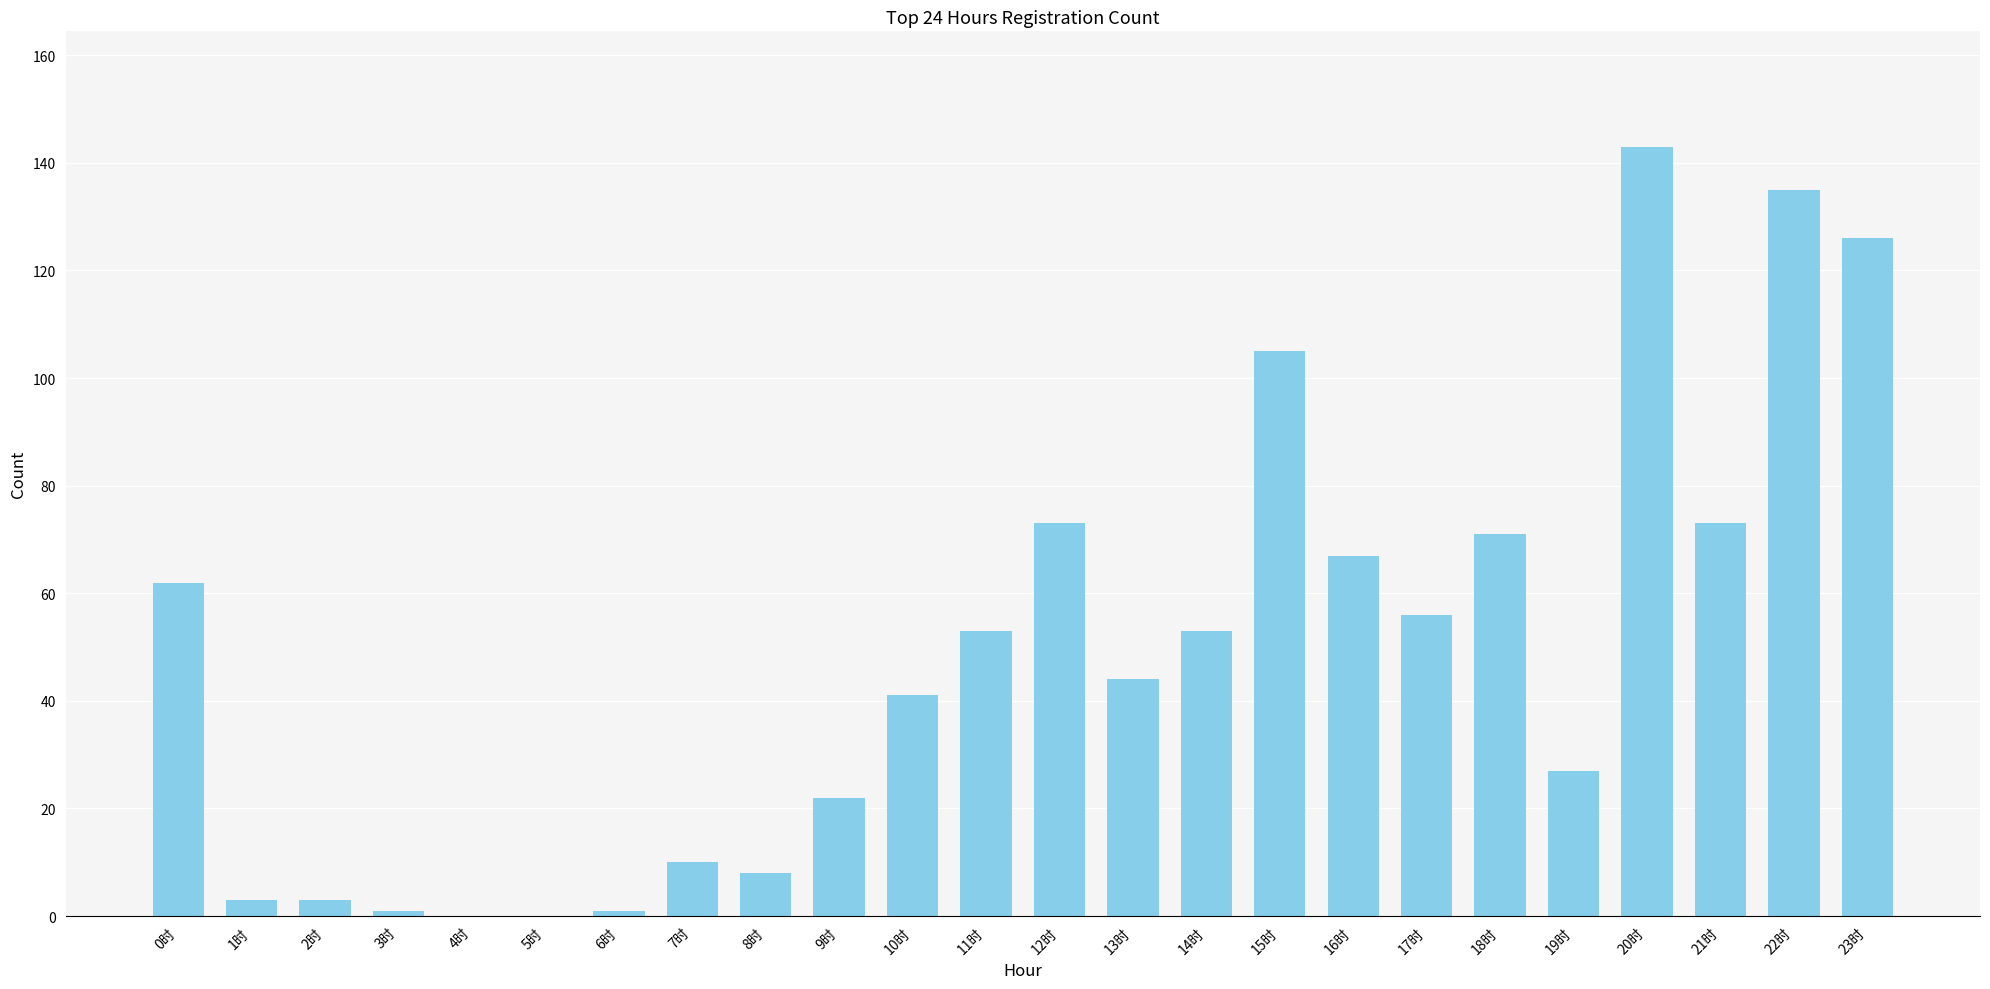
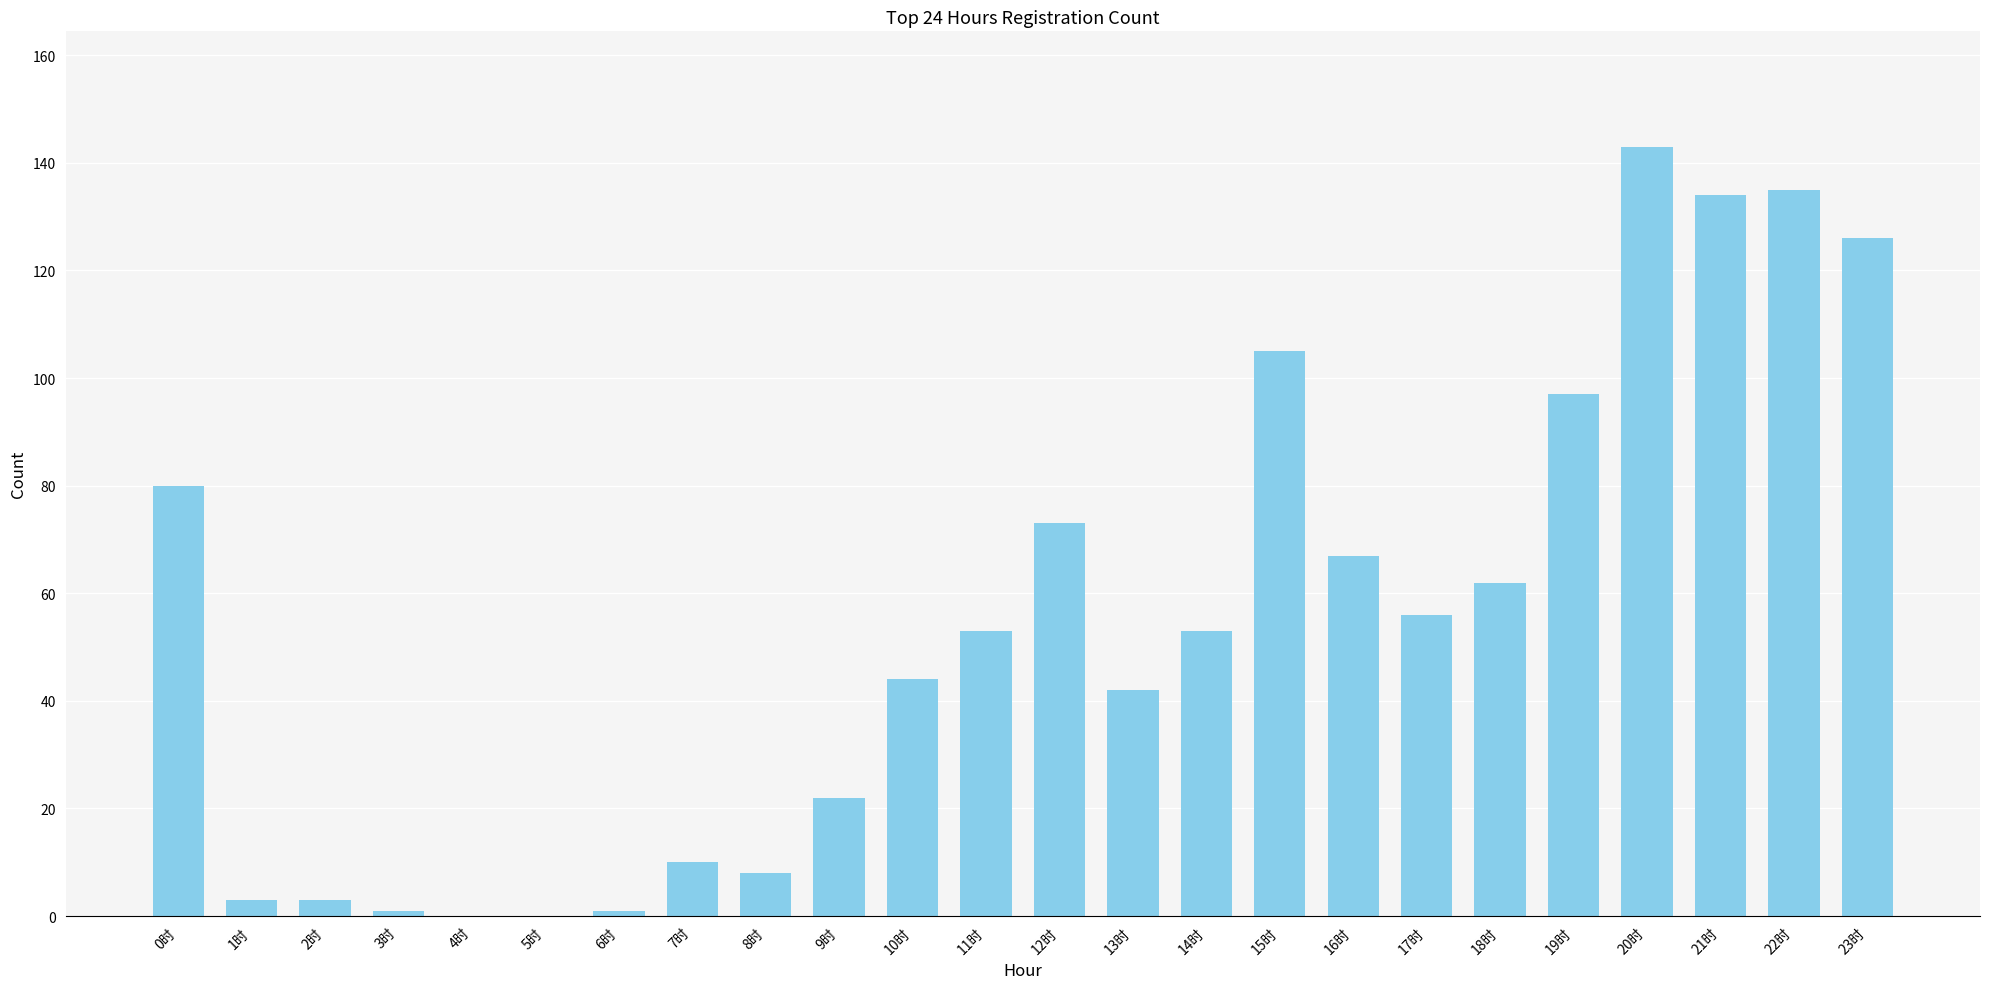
  {
-   "0时": 62,
+   "0时": 80,
    "1时": 3,
    "2时": 3,
    "3时": 1,
    "4时": 0,
    "5时": 0,
    "6时": 1,
    "7时": 10,
    "8时": 8,
    "9时": 22,
-   "10时": 41,
+   "10时": 44,
    "11时": 53,
    "12时": 73,
-   "13时": 44,
+   "13时": 42,
    "14时": 53,
    "15时": 105,
    "16时": 67,
    "17时": 56,
-   "18时": 71,
-   "19时": 27,
+   "18时": 62,
+   "19时": 97,
    "20时": 143,
-   "21时": 73,
+   "21时": 134,
    "22时": 135,
    "23时": 126
  }
